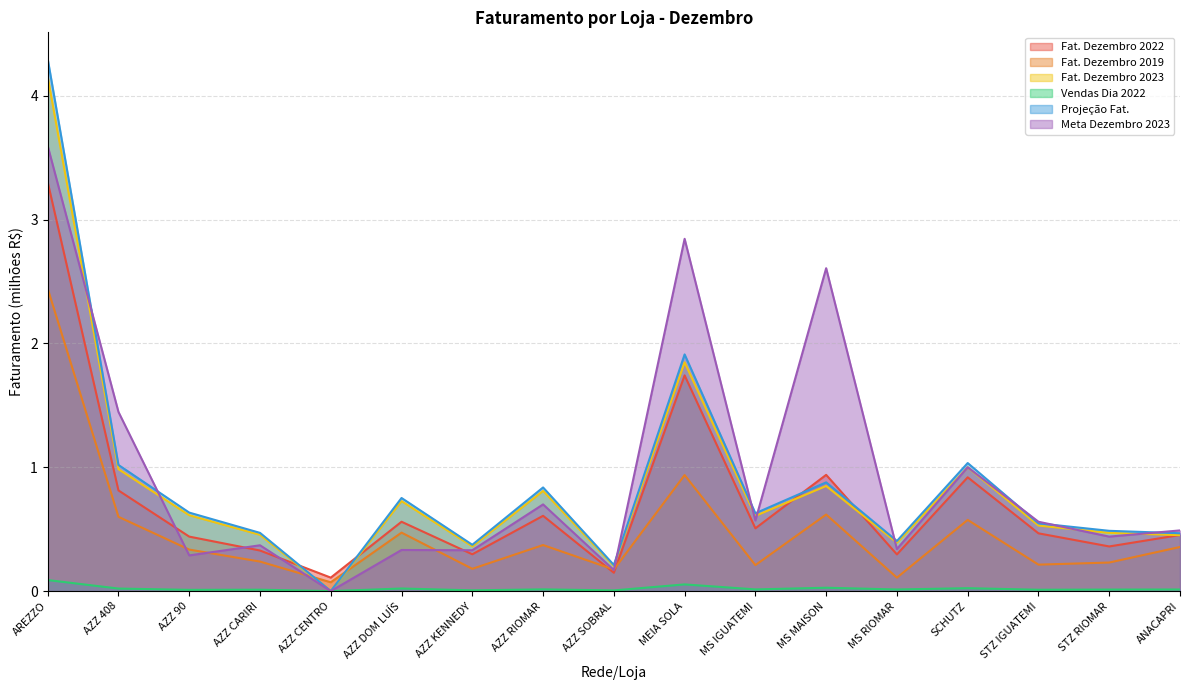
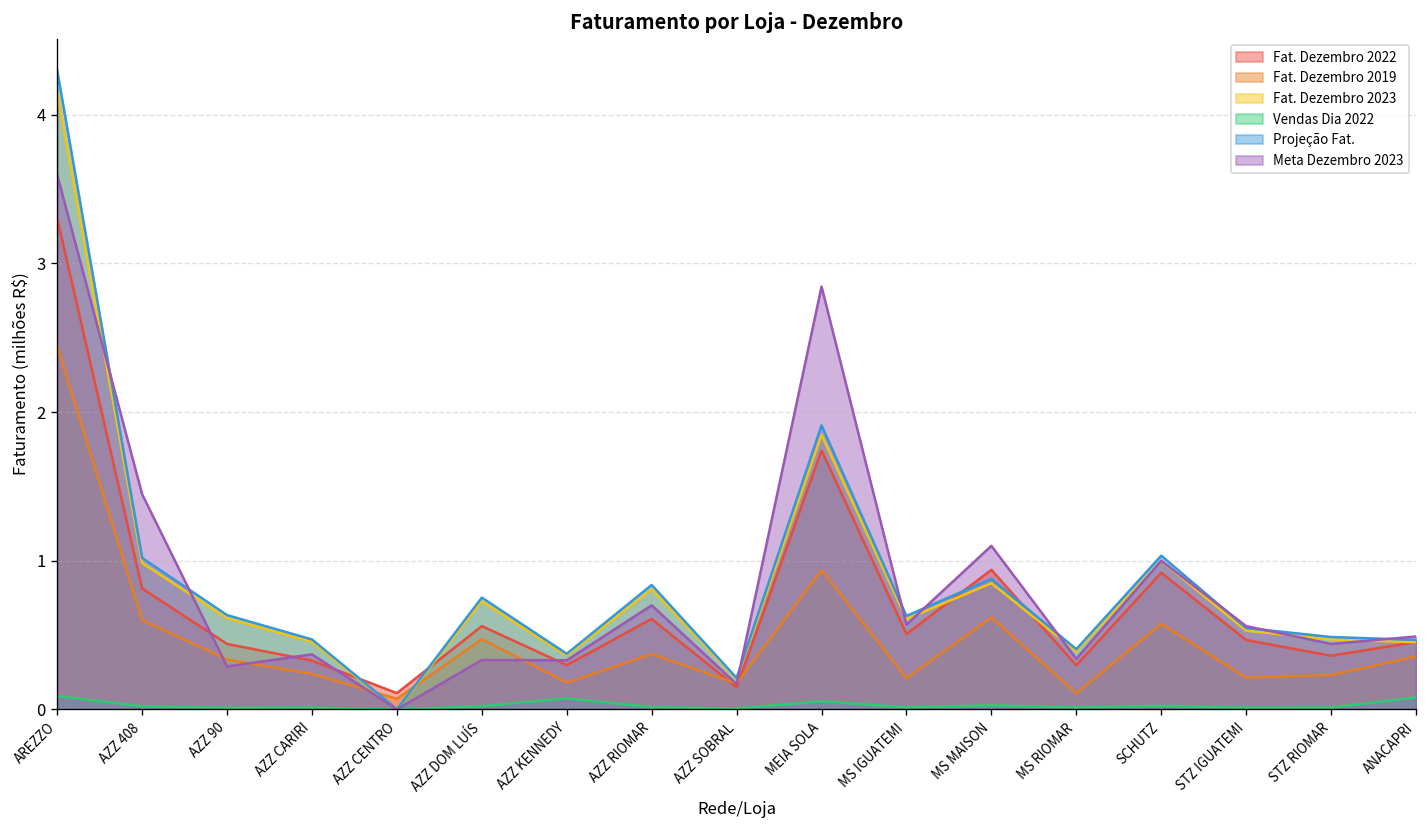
  {
    "Vendas Dia 2022": {
      "AREZZO": 0.09,
      "AZZ 408": 0.02,
      "AZZ 90": 0.01,
      "AZZ CARIRI": 0.01,
      "AZZ DOM LUÍS": 0.02,
-     "AZZ KENNEDY": 0.01,
+     "AZZ KENNEDY": 0.07,
      "AZZ RIOMAR": 0.01,
      "AZZ SOBRAL": 0.01,
      "MEIA SOLA": 0.05,
      "MS IGUATEMI": 0.01,
      "MS MAISON": 0.03,
      "MS RIOMAR": 0.01,
      "SCHUTZ": 0.02,
      "STZ IGUATEMI": 0.01,
      "STZ RIOMAR": 0.01,
-     "ANACAPRI": 0.01
+     "ANACAPRI": 0.08
    },
    "Projeção Fat.": {
      "AREZZO": 4.30,
      "AZZ 408": 1.02,
      "AZZ 90": 0.63,
      "AZZ DOM LUÍS": 0.75,
      "AZZ RIOMAR": 0.84,
      "MEIA SOLA": 1.91,
      "MS IGUATEMI": 0.63,
      "MS MAISON": 0.88,
      "SCHUTZ": 1.03
    },
    "Meta Dezembro 2023": {
      "AREZZO": 3.60,
      "AZZ 408": 1.45,
      "AZZ 90": 0.29,
      "AZZ CARIRI": 0.37,
      "AZZ DOM LUÍS": 0.33,
      "AZZ KENNEDY": 0.33,
      "AZZ RIOMAR": 0.70,
      "MEIA SOLA": 2.84,
      "MS IGUATEMI": 0.57,
-     "MS MAISON": 2.61,
+     "MS MAISON": 1.10,
      "MS RIOMAR": 0.34,
      "STZ RIOMAR": 0.44,
      "ANACAPRI": 0.49
    }
  }
